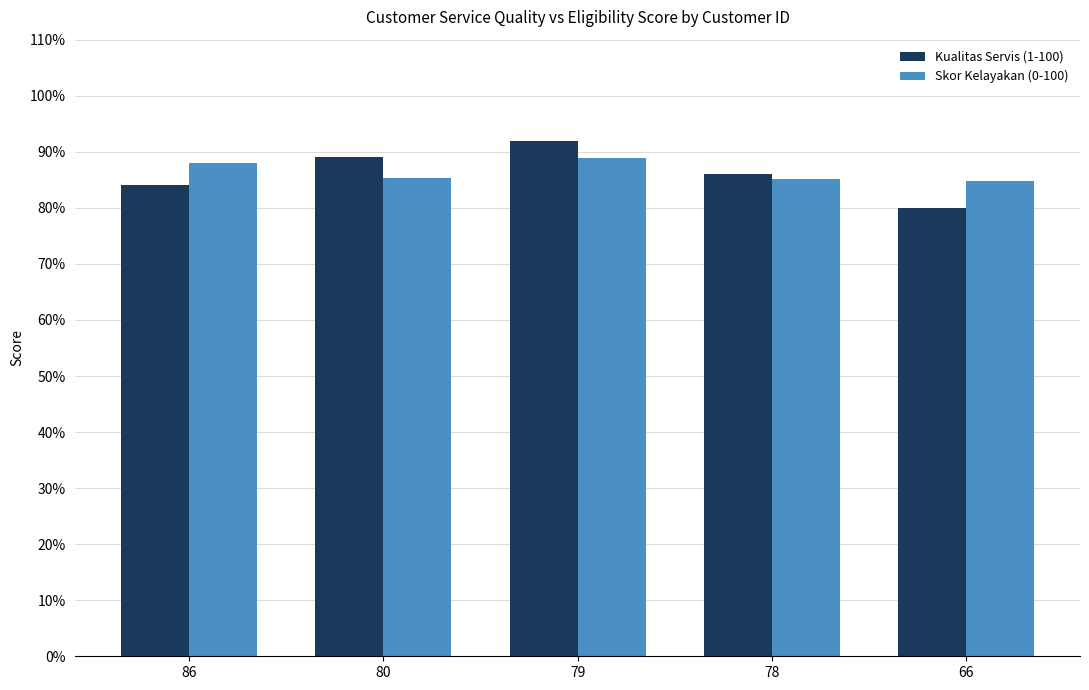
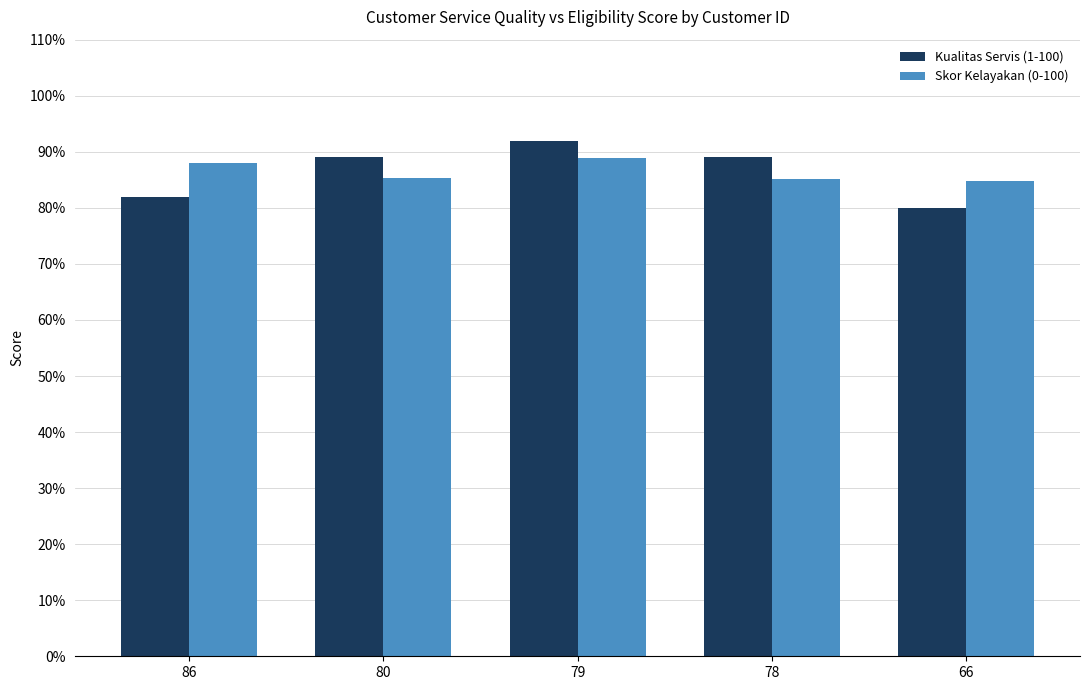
  {
    "Kualitas Servis (1-100)": {
-     "86": "84%",
+     "86": "82%",
      "80": "89%",
      "79": "92%",
-     "78": "86%",
+     "78": "89%",
      "66": "80%"
    },
    "Skor Kelayakan (0-100)": {
      "86": "88%",
      "80": "85%",
      "79": "89%",
      "78": "85%",
      "66": "85%"
    }
  }
